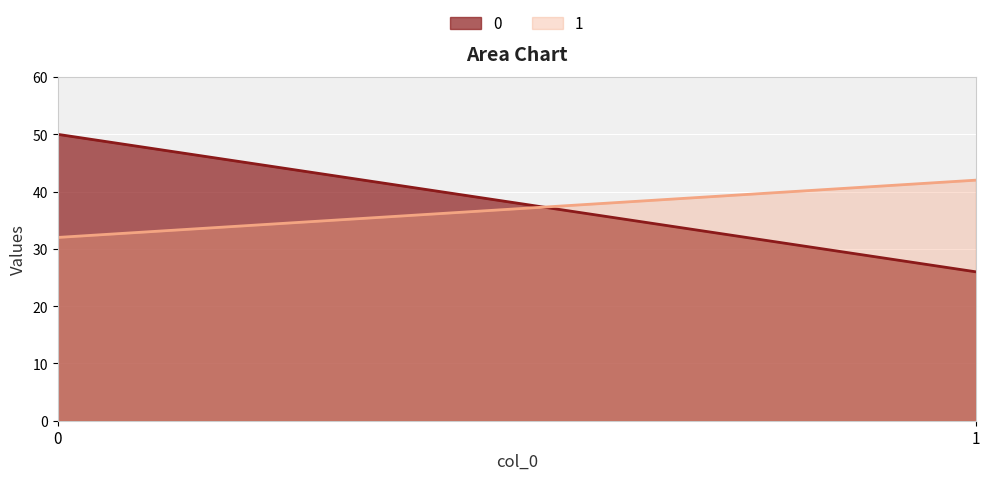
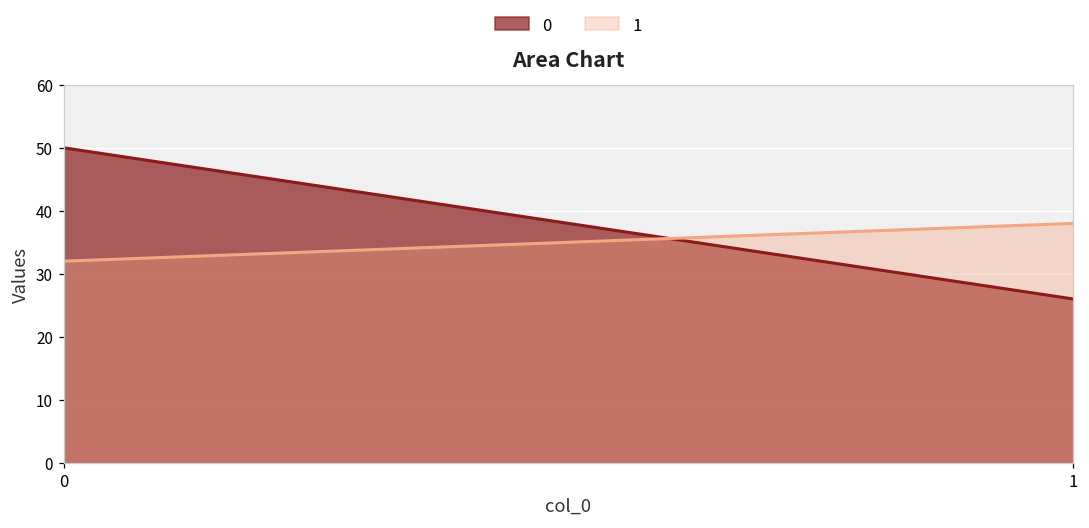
  {
    "0": {
      "0": 50,
      "1": 26
    },
    "1": {
      "0": 32,
-     "1": 42
+     "1": 38
    }
  }
